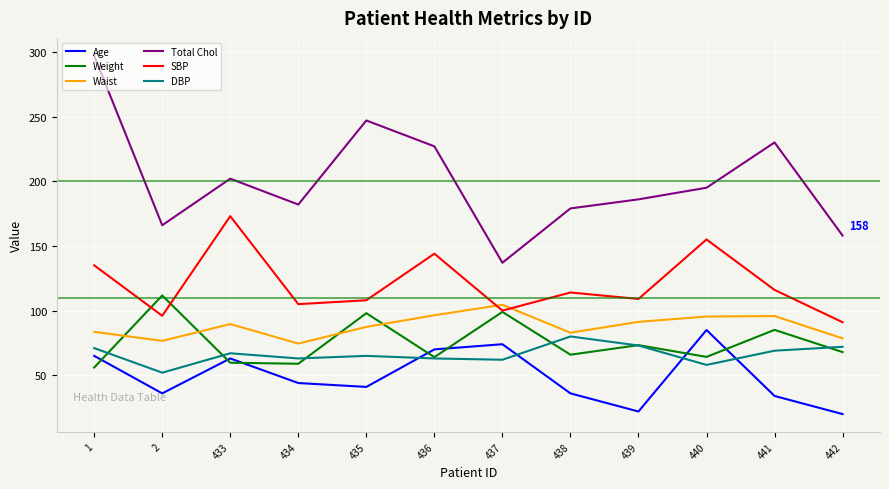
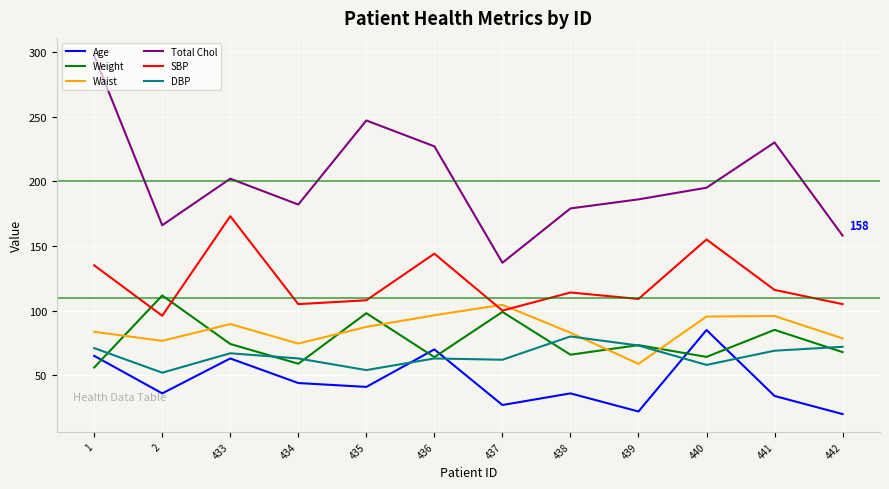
  {
    "Age": {
      "1": 65,
      "2": 36,
      "433": 63,
      "434": 44,
      "435": 41,
      "436": 70,
-     "437": 74,
+     "437": 27,
      "438": 36,
      "439": 22,
      "440": 85,
      "441": 34,
      "442": 20
    },
    "Weight": {
      "1": 56,
      "2": 112,
-     "433": 60,
+     "433": 74,
      "434": 59,
      "435": 98,
      "438": 66,
      "440": 64,
      "441": 85,
      "442": 68
    },
    "Waist": {
      "1": 84,
      "2": 77,
      "433": 90,
      "434": 75,
      "435": 87,
      "436": 96,
      "437": 105,
      "438": 83,
-     "439": 91,
+     "439": 59,
      "440": 95,
      "441": 96,
      "442": 79
    },
    "Total Chol": {
      "442": 158
    },
    "SBP": {
      "1": 135,
      "2": 96,
      "433": 173,
      "434": 105,
      "435": 108,
      "436": 144,
      "438": 114,
      "439": 109,
      "440": 155,
      "441": 116,
-     "442": 91
+     "442": 105
    },
    "DBP": {
      "1": 71,
      "2": 52,
      "433": 67,
      "434": 63,
-     "435": 65,
+     "435": 54,
      "437": 62,
      "438": 80,
      "440": 58,
      "441": 69,
      "442": 72
    }
  }
